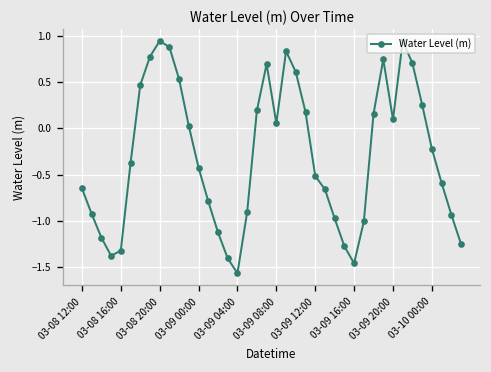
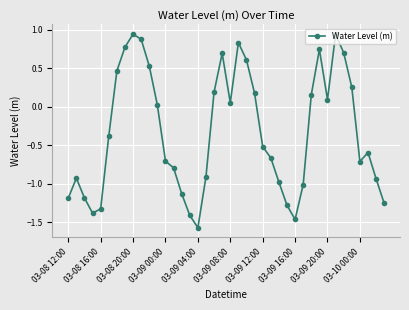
  {
-   "03-08 12:00": -0.6,
+   "03-08 12:00": -1.2,
    "03-08 16:00": -1.3,
    "03-08 20:00": 0.9,
-   "03-09 00:00": -0.4,
+   "03-09 00:00": -0.7,
    "03-09 04:00": -1.6,
    "03-09 08:00": 0.1,
    "03-09 12:00": -0.5,
    "03-09 16:00": -1.5,
    "03-09 20:00": 0.1,
-   "03-10 00:00": -0.2
+   "03-10 00:00": -0.7
  }
